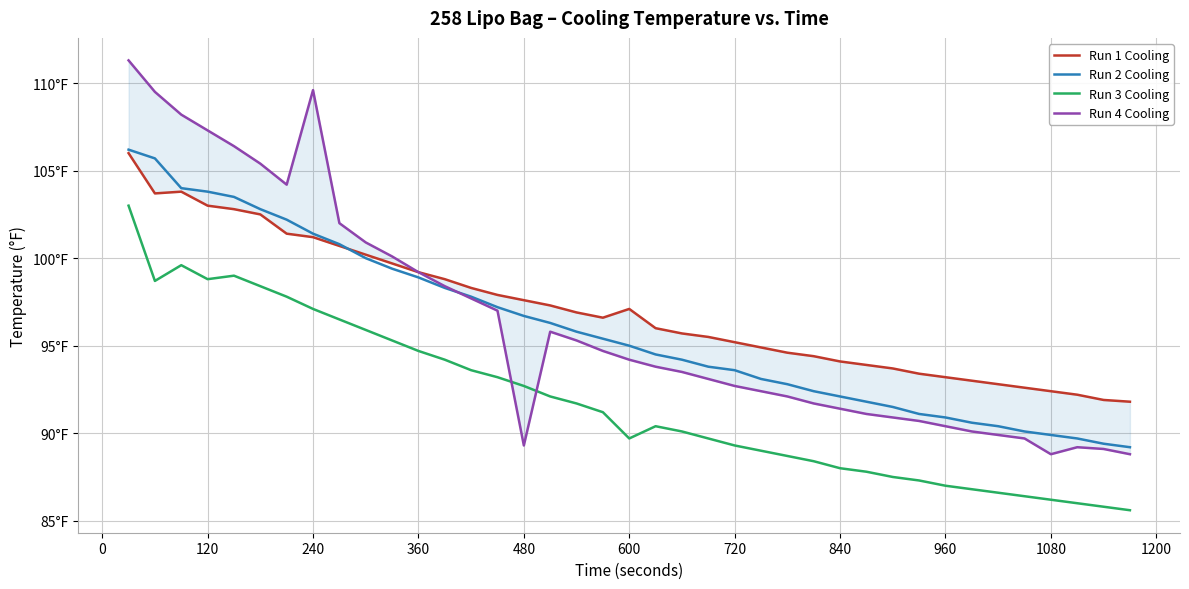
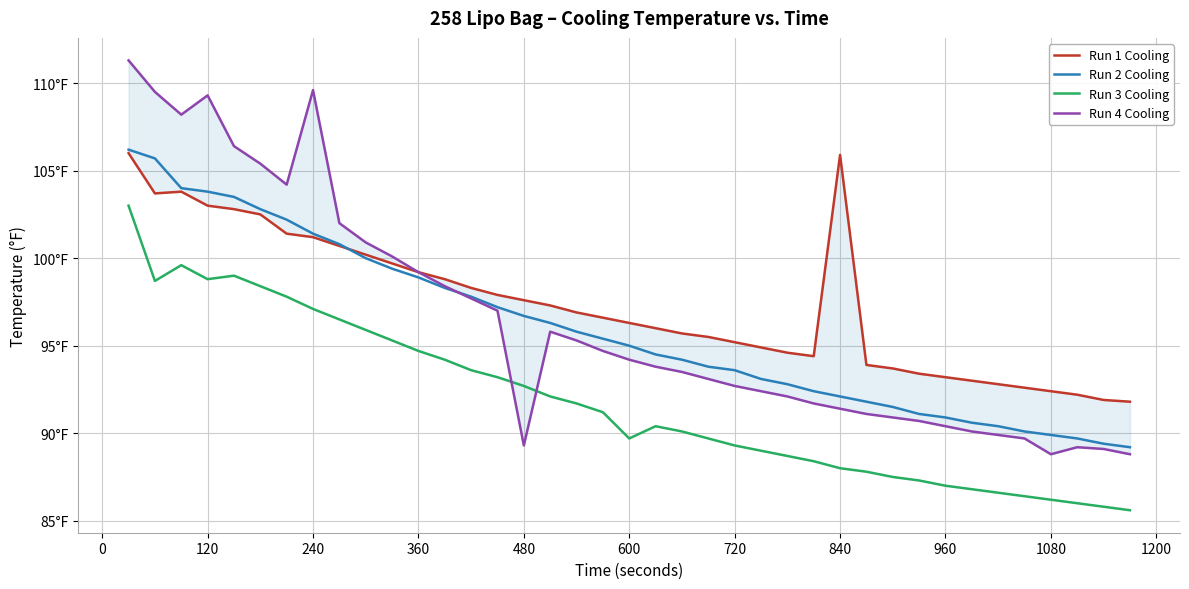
  {
    "Run 1 Cooling": {
      "120": "103.0°F",
      "240": "101.2°F",
-     "600": "97.1°F",
-     "840": "94.1°F"
+     "600": "96.3°F",
+     "840": "105.9°F"
    },
    "Run 3 Cooling": {
      "120": "98.8°F",
      "240": "97.1°F",
      "360": "94.7°F",
      "480": "92.7°F",
      "600": "89.7°F",
      "720": "89.3°F",
      "840": "88.0°F",
      "960": "87.0°F",
      "1080": "86.2°F"
    },
    "Run 4 Cooling": {
-     "120": "107.3°F",
+     "120": "109.3°F",
      "480": "89.3°F",
      "600": "94.2°F",
      "720": "92.7°F",
      "840": "91.4°F",
      "960": "90.4°F",
      "1080": "88.8°F"
    }
  }
